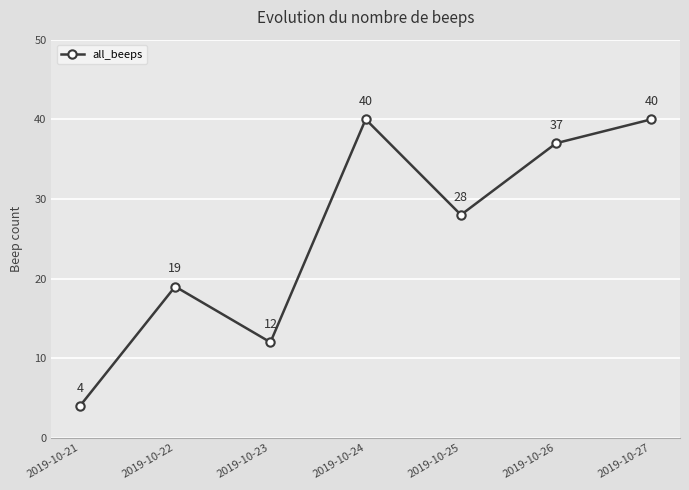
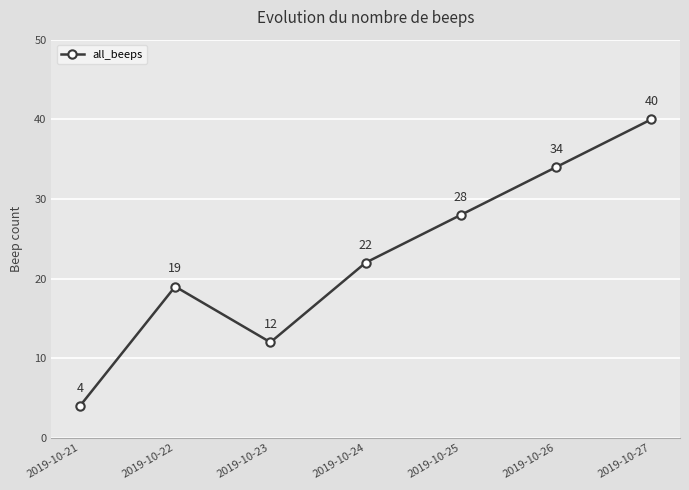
  {
    "2019-10-21": 4,
    "2019-10-22": 19,
    "2019-10-23": 12,
-   "2019-10-24": 40,
+   "2019-10-24": 22,
    "2019-10-25": 28,
-   "2019-10-26": 37,
+   "2019-10-26": 34,
    "2019-10-27": 40
  }
